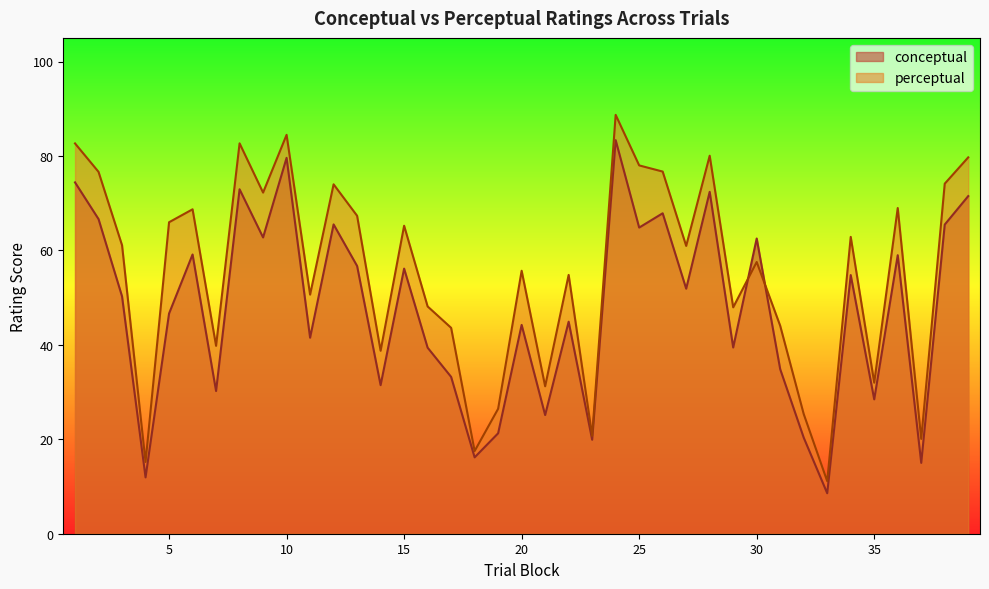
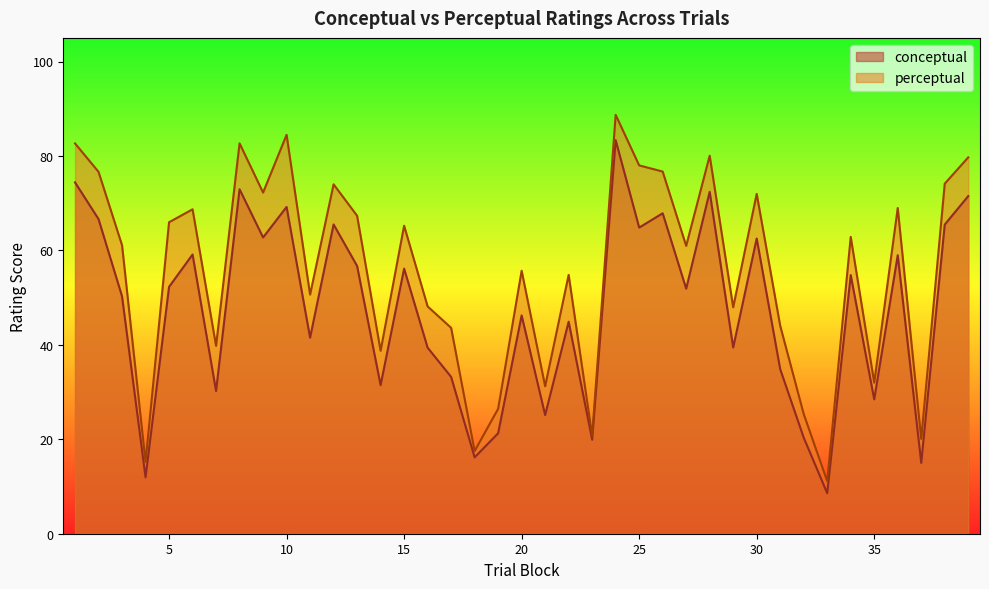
  {
    "conceptual": {
-     "5": 47,
-     "10": 80,
+     "5": 52,
+     "10": 69,
      "15": 56,
-     "20": 44,
+     "20": 46,
      "25": 65,
      "30": 63,
      "35": 28
    },
    "perceptual": {
      "5": 66,
      "10": 84,
      "15": 65,
      "20": 56,
      "25": 78,
-     "30": 58,
+     "30": 72,
      "35": 32
    }
  }
